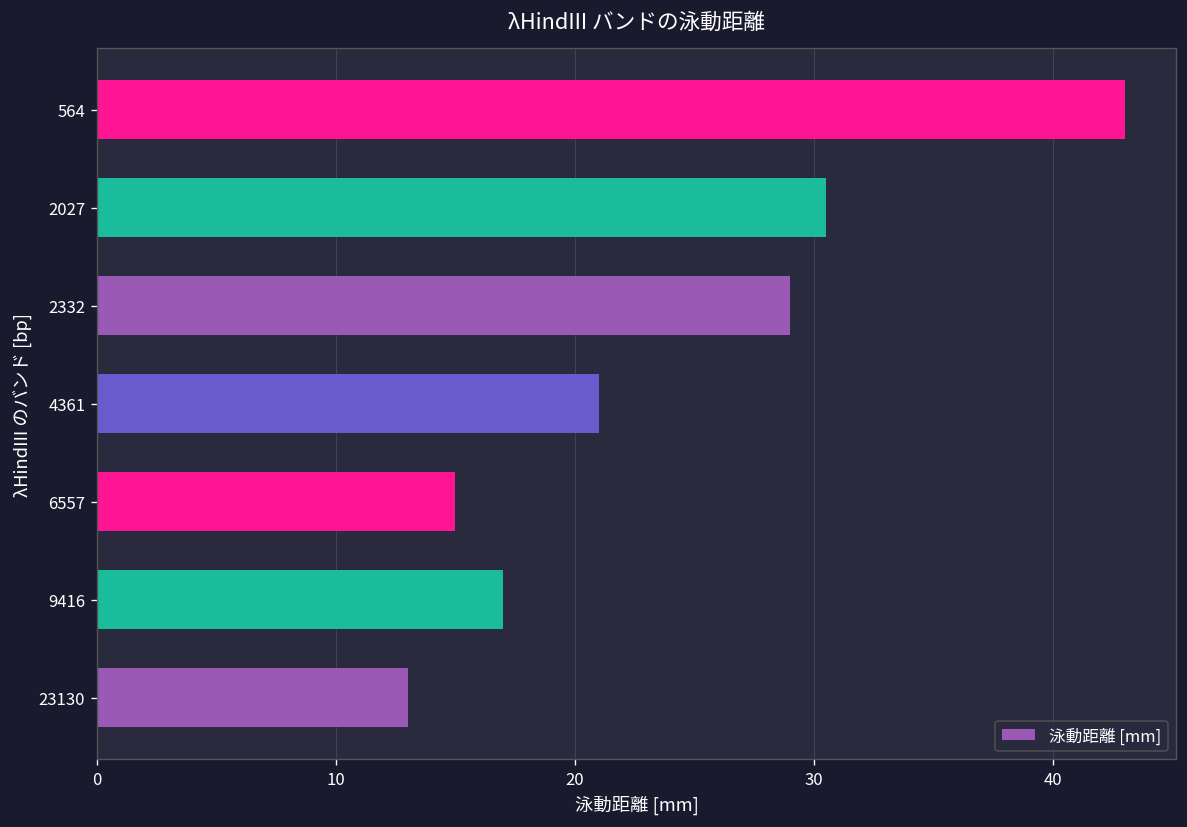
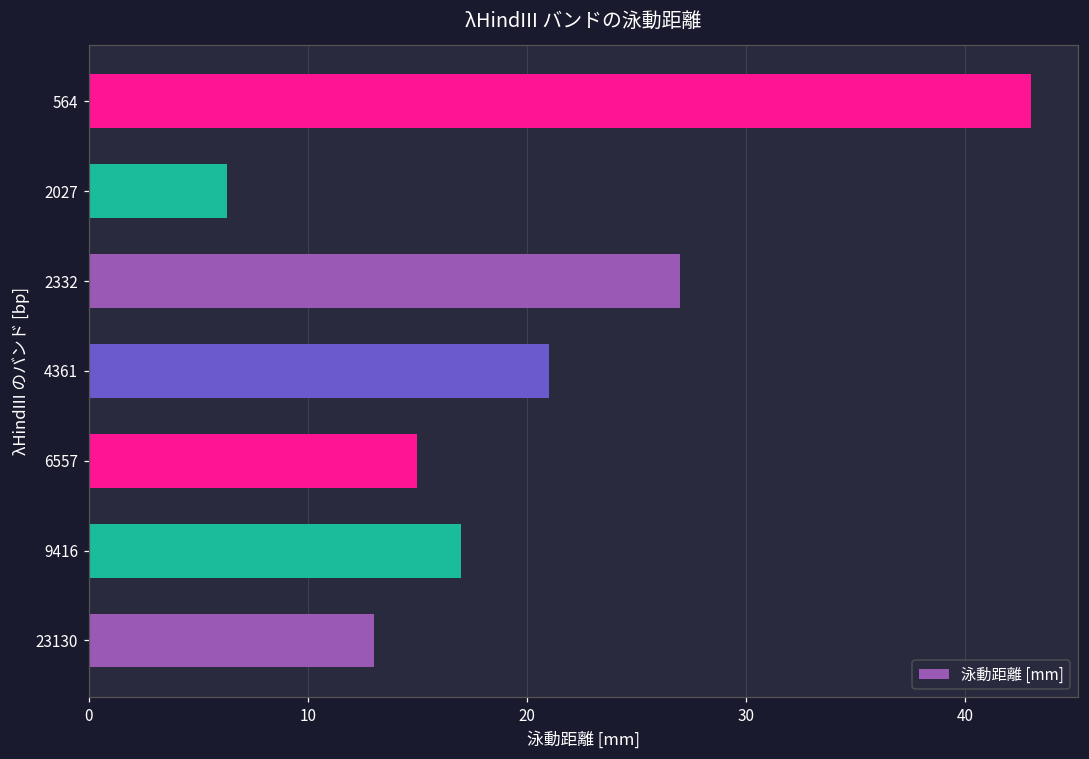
  {
    "564": 43.0,
-   "2027": 30.5,
-   "2332": 29,
+   "2027": 6.3,
+   "2332": 27,
    "4361": 21.0,
    "6557": 15.0,
    "9416": 17.0,
    "23130": 13.0
  }
